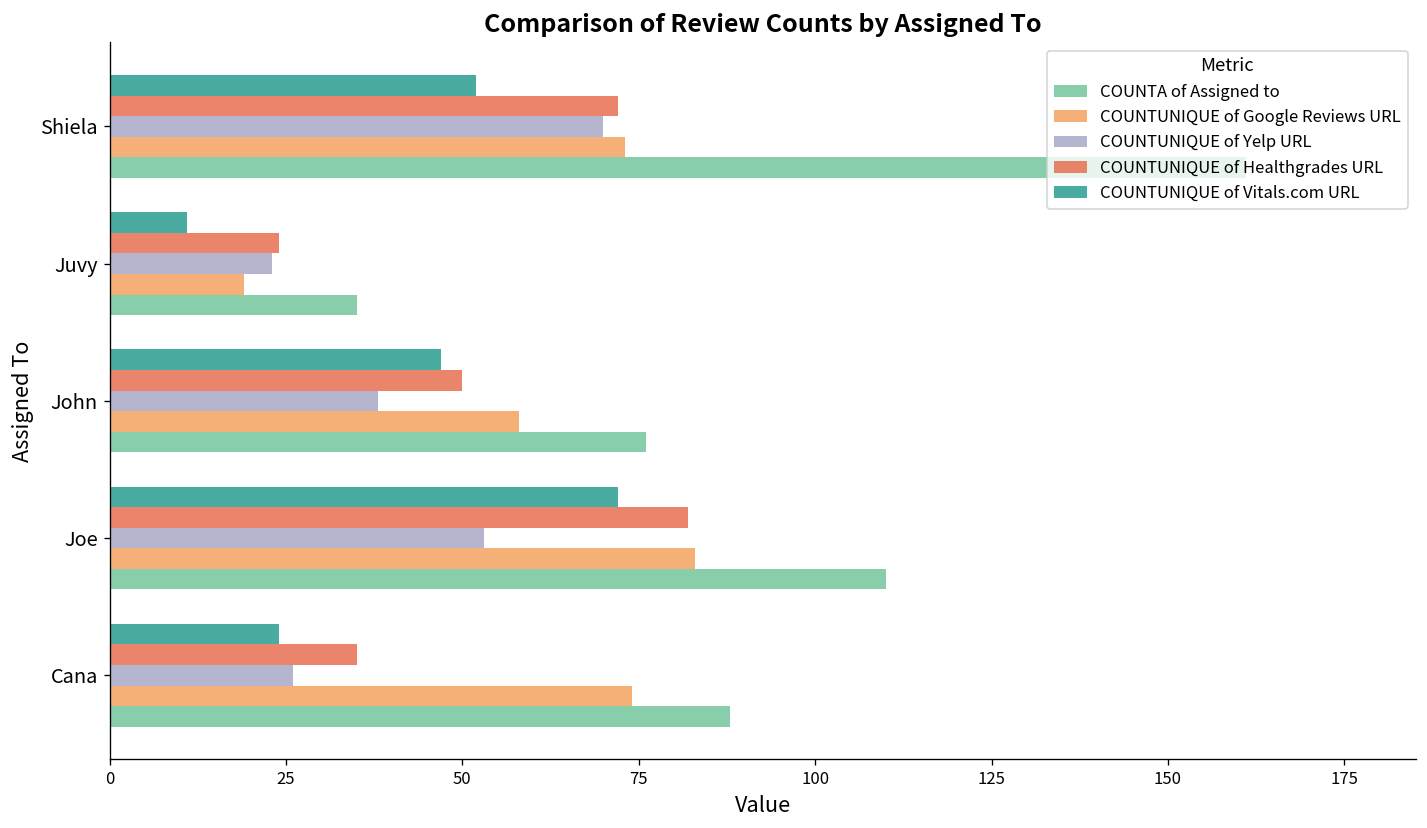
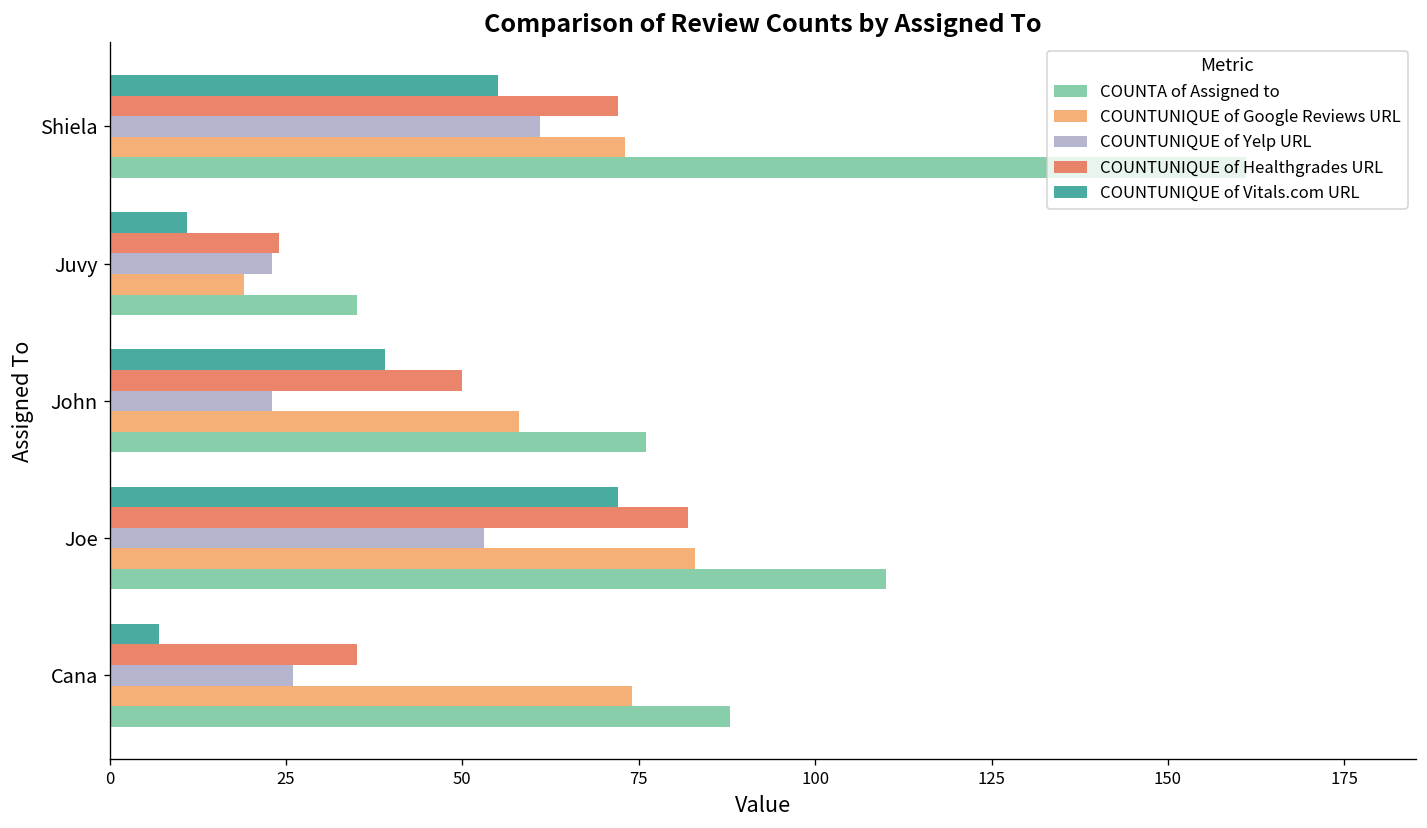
  {
    "COUNTA of Assigned to": {
      "Juvy": 35,
      "John": 76,
      "Joe": 110,
      "Cana": 88
    },
    "COUNTUNIQUE of Yelp URL": {
-     "Shiela": 70,
+     "Shiela": 61,
      "Juvy": 23,
-     "John": 38,
+     "John": 23,
      "Joe": 53,
      "Cana": 26
    },
    "COUNTUNIQUE of Vitals.com URL": {
-     "Shiela": 52,
+     "Shiela": 55,
      "Juvy": 11,
-     "John": 47,
+     "John": 39,
      "Joe": 72,
-     "Cana": 24
+     "Cana": 7
    }
  }
